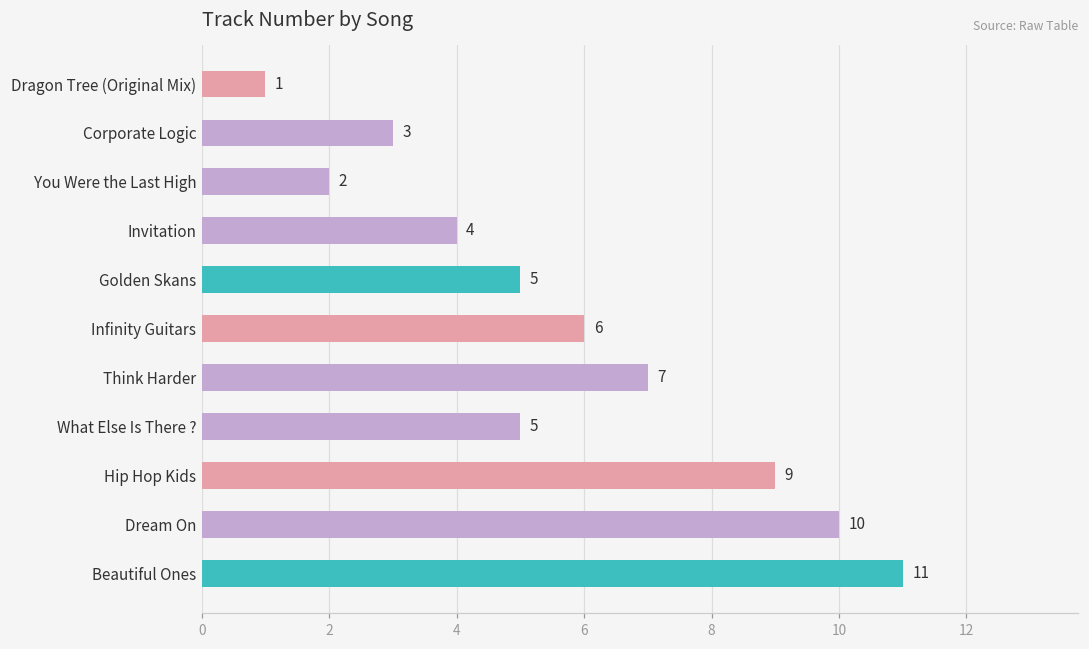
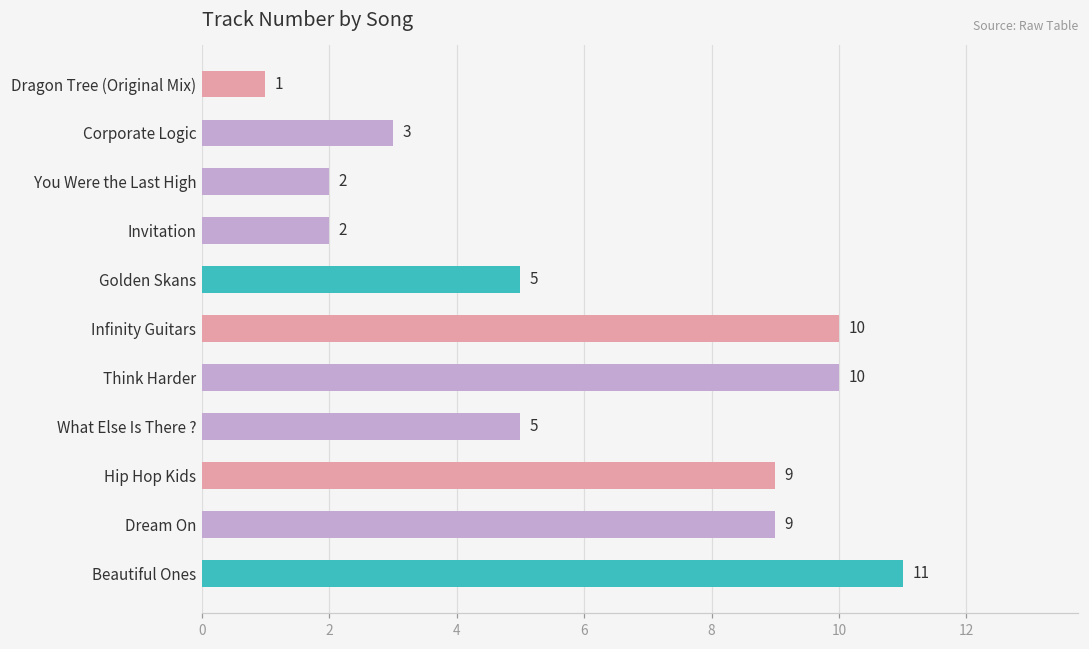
  {
    "Dragon Tree (Original Mix)": 1,
    "Corporate Logic": 3,
    "You Were the Last High": 2,
-   "Invitation": 4,
+   "Invitation": 2,
    "Golden Skans": 5,
-   "Infinity Guitars": 6,
-   "Think Harder": 7,
+   "Infinity Guitars": 10,
+   "Think Harder": 10,
    "What Else Is There ?": 5,
    "Hip Hop Kids": 9,
-   "Dream On": 10,
+   "Dream On": 9,
    "Beautiful Ones": 11
  }
